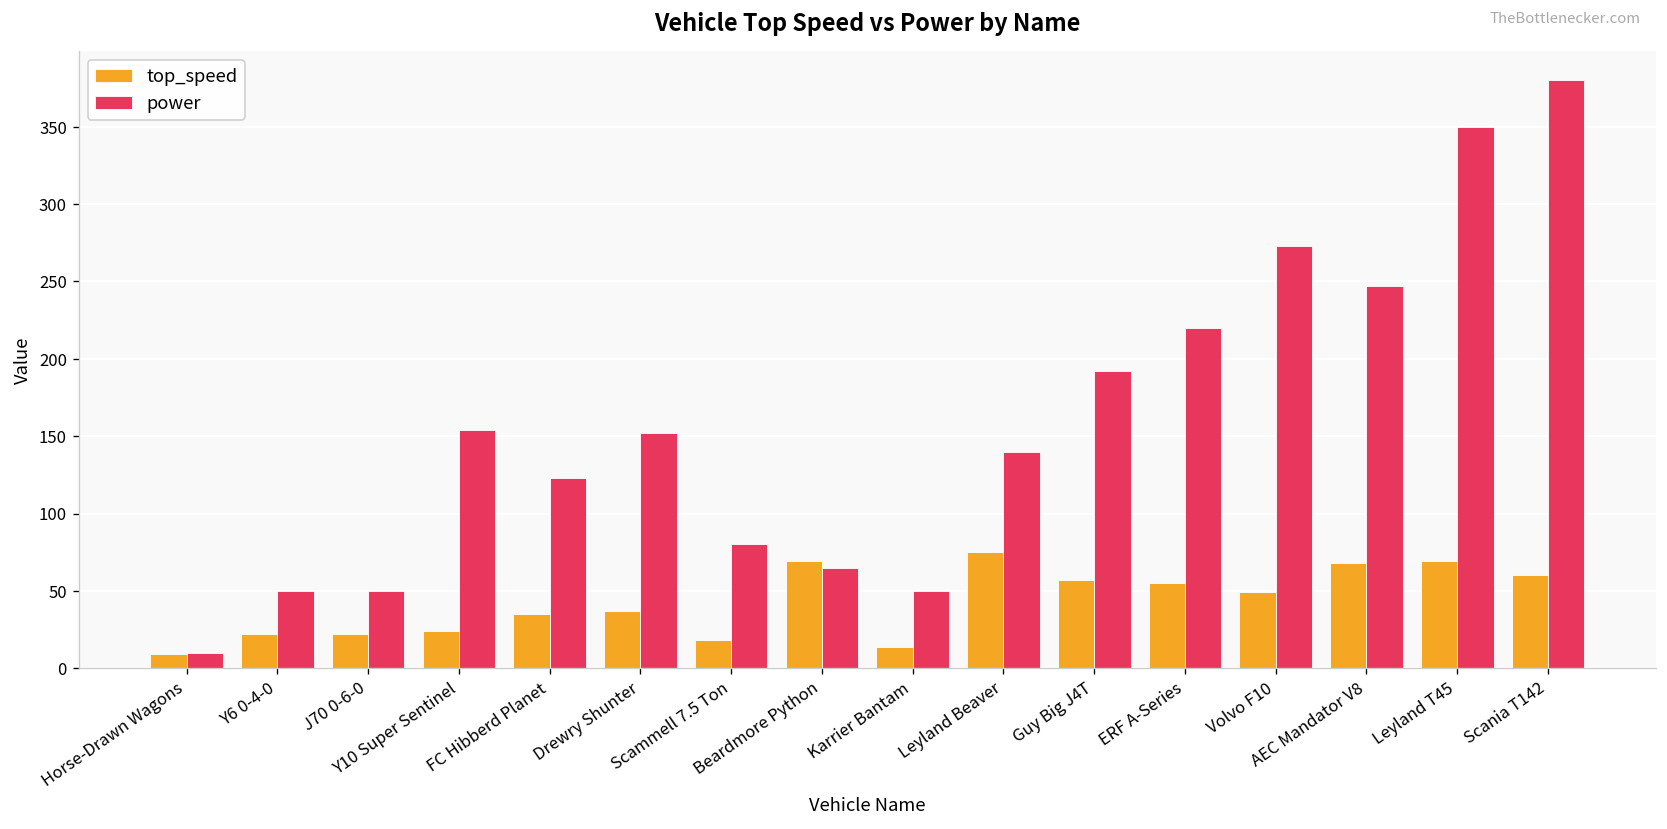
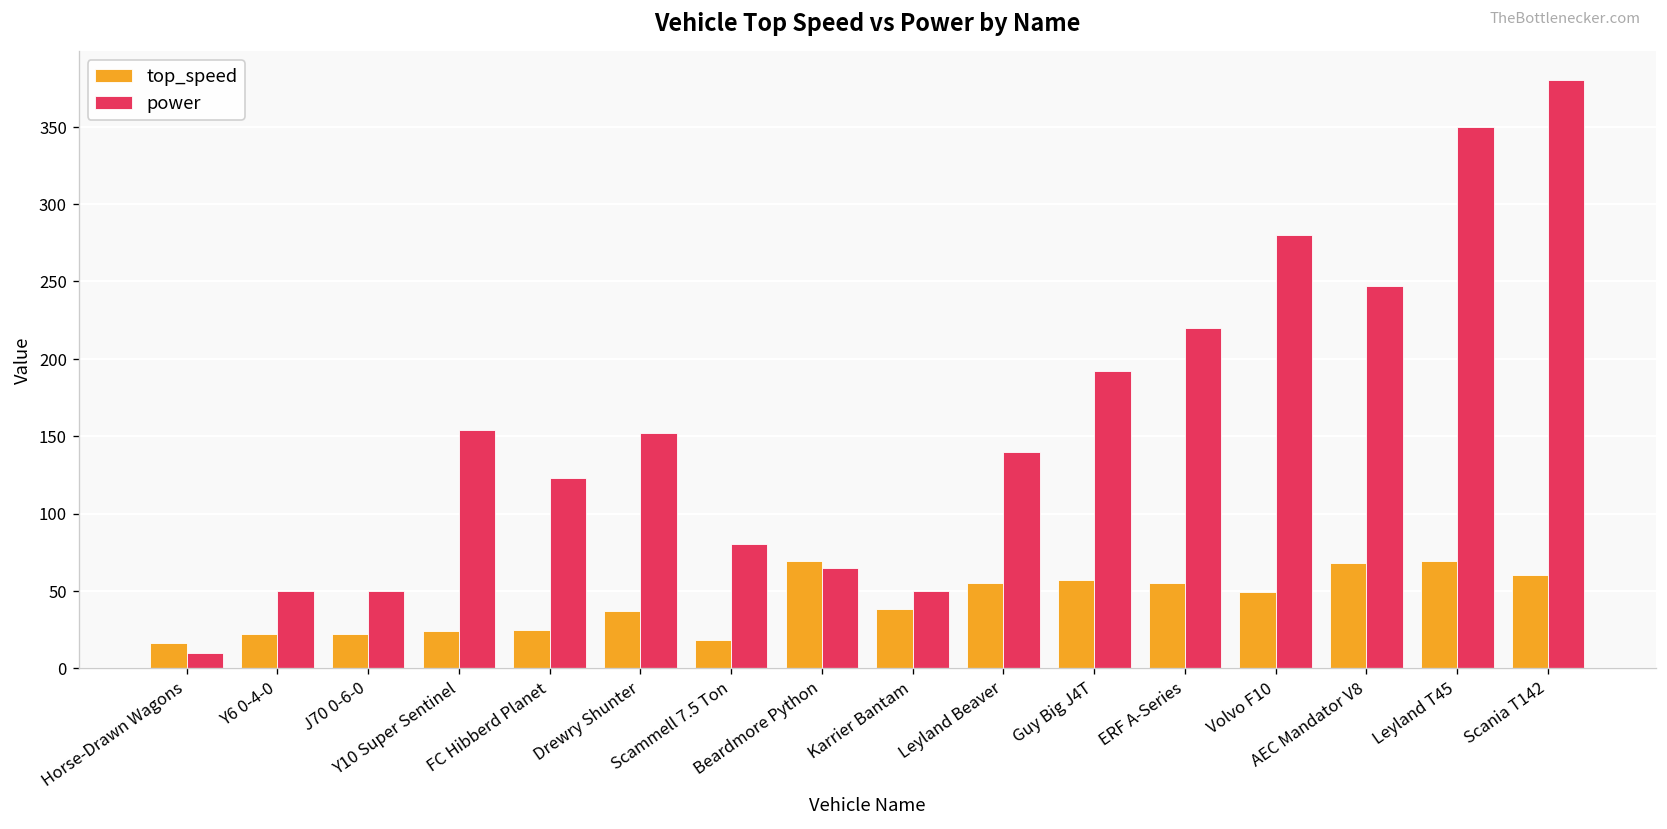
  {
    "top_speed": {
-     "Horse-Drawn Wagons": 9,
+     "Horse-Drawn Wagons": 16,
      "Y6 0-4-0": 22,
      "J70 0-6-0": 22,
      "Y10 Super Sentinel": 24,
-     "FC Hibberd Planet": 35,
+     "FC Hibberd Planet": 25,
      "Drewry Shunter": 37,
      "Scammell 7.5 Ton": 18,
      "Beardmore Python": 69,
-     "Karrier Bantam": 14,
-     "Leyland Beaver": 75,
+     "Karrier Bantam": 38,
+     "Leyland Beaver": 55,
      "Guy Big J4T": 57,
      "ERF A-Series": 55,
      "Volvo F10": 49,
      "AEC Mandator V8": 68,
      "Leyland T45": 69,
      "Scania T142": 60
    },
    "power": {
      "Horse-Drawn Wagons": 10,
      "Y6 0-4-0": 50,
      "J70 0-6-0": 50,
      "Y10 Super Sentinel": 154,
      "FC Hibberd Planet": 123,
      "Drewry Shunter": 152,
      "Scammell 7.5 Ton": 80,
      "Beardmore Python": 65,
      "Karrier Bantam": 50,
      "Leyland Beaver": 140,
      "Guy Big J4T": 192,
      "ERF A-Series": 220,
-     "Volvo F10": 273,
+     "Volvo F10": 280,
      "AEC Mandator V8": 247,
      "Leyland T45": 350,
      "Scania T142": 380
    }
  }
